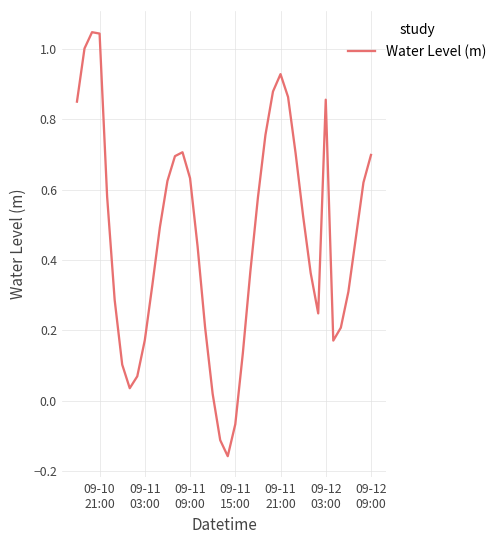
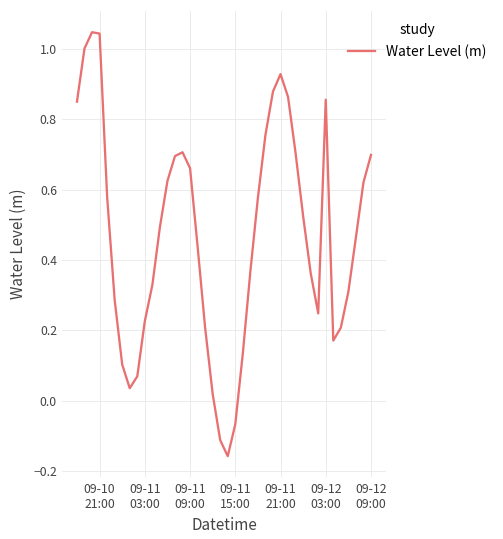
  {
    "09-10 21:00": 1.04,
-   "09-11 03:00": 0.17,
-   "09-11 09:00": 0.63,
+   "09-11 03:00": 0.23,
+   "09-11 09:00": 0.66,
    "09-11 15:00": -0.07,
    "09-11 21:00": 0.93,
    "09-12 03:00": 0.86,
    "09-12 09:00": 0.70
  }
